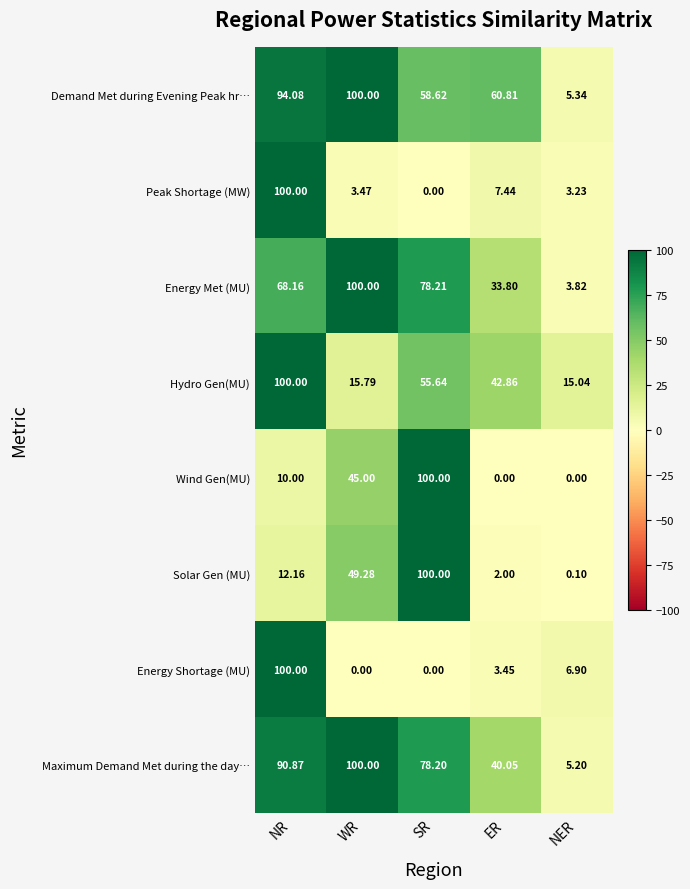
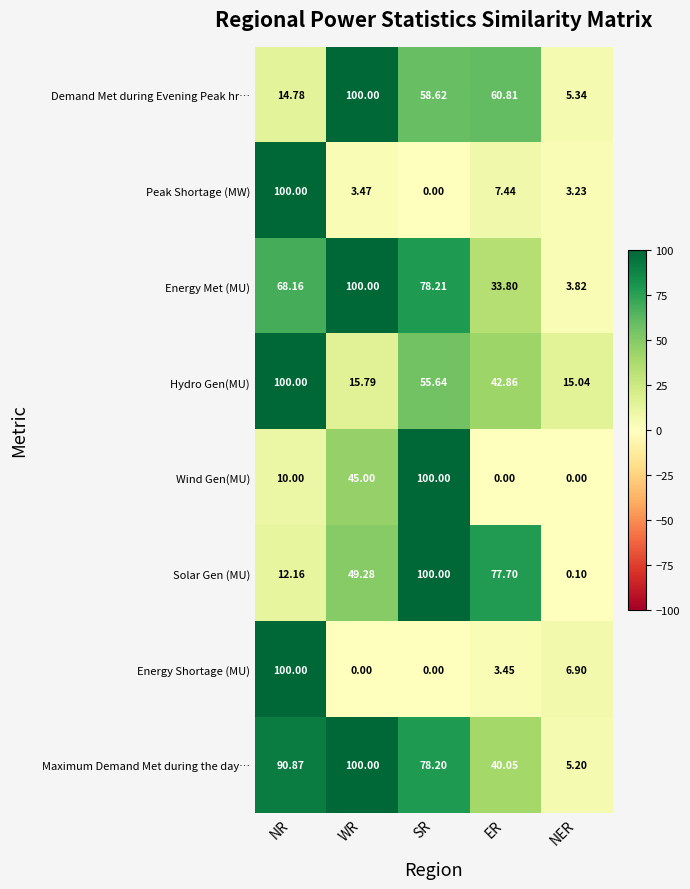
  {
    "Demand Met during Evening Peak hr…": {
-     "NR": 94.08,
+     "NR": 14.78,
      "WR": 100.00,
      "SR": 58.62,
      "ER": 60.81,
      "NER": 5.34
    },
    "Peak Shortage (MW)": {
      "NR": 100.00,
      "WR": 3.47,
      "SR": 0.00,
      "ER": 7.44,
      "NER": 3.23
    },
    "Energy Met (MU)": {
      "NR": 68.16,
      "WR": 100.00,
      "SR": 78.21,
      "ER": 33.80,
      "NER": 3.82
    },
    "Hydro Gen(MU)": {
      "NR": 100.00,
      "WR": 15.79,
      "SR": 55.64,
      "ER": 42.86,
      "NER": 15.04
    },
    "Wind Gen(MU)": {
      "NR": 10.00,
      "WR": 45.00,
      "SR": 100.00,
      "ER": 0.00,
      "NER": 0.00
    },
    "Solar Gen (MU)": {
      "NR": 12.16,
      "WR": 49.28,
      "SR": 100.00,
-     "ER": 2.00,
+     "ER": 77.70,
      "NER": 0.10
    },
    "Energy Shortage (MU)": {
      "NR": 100.00,
      "WR": 0.00,
      "SR": 0.00,
      "ER": 3.45,
      "NER": 6.90
    },
    "Maximum Demand Met during the day…": {
      "NR": 90.87,
      "WR": 100.00,
      "SR": 78.20,
      "ER": 40.05,
      "NER": 5.20
    }
  }
